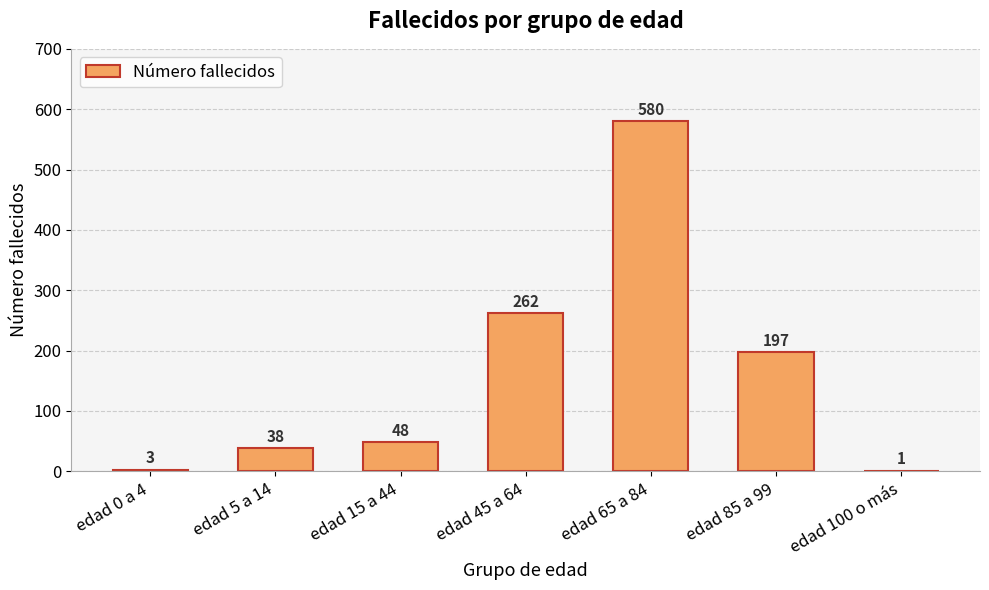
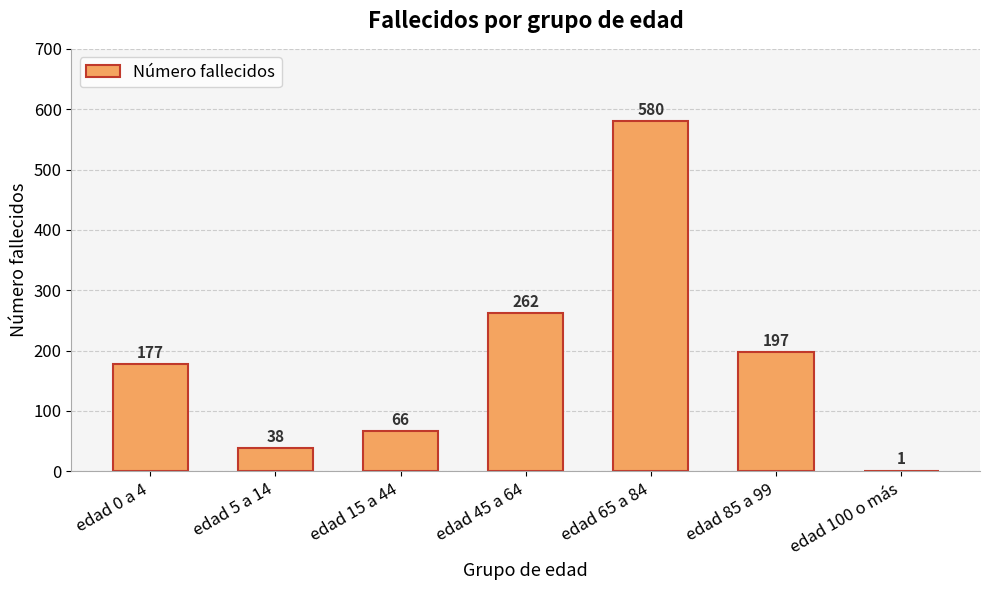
  {
-   "edad 0 a 4": 3,
+   "edad 0 a 4": 177,
    "edad 5 a 14": 38,
-   "edad 15 a 44": 48,
+   "edad 15 a 44": 66,
    "edad 45 a 64": 262,
    "edad 65 a 84": 580,
    "edad 85 a 99": 197,
    "edad 100 o más": 1
  }
